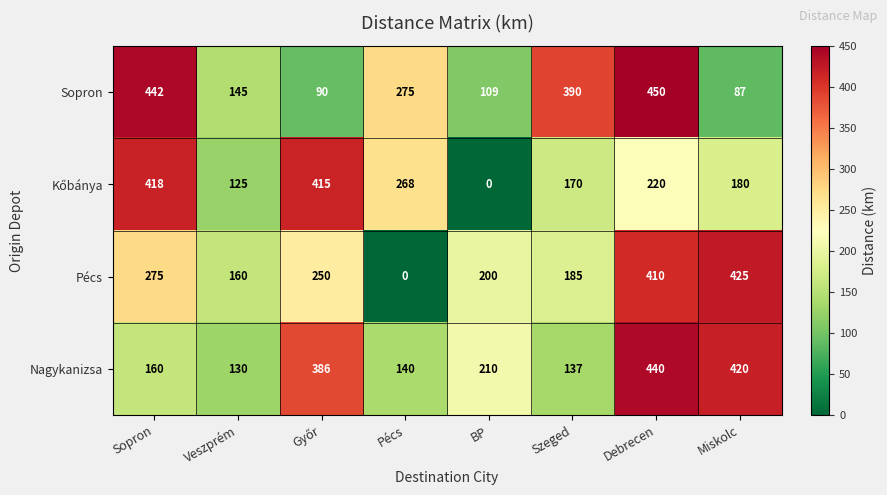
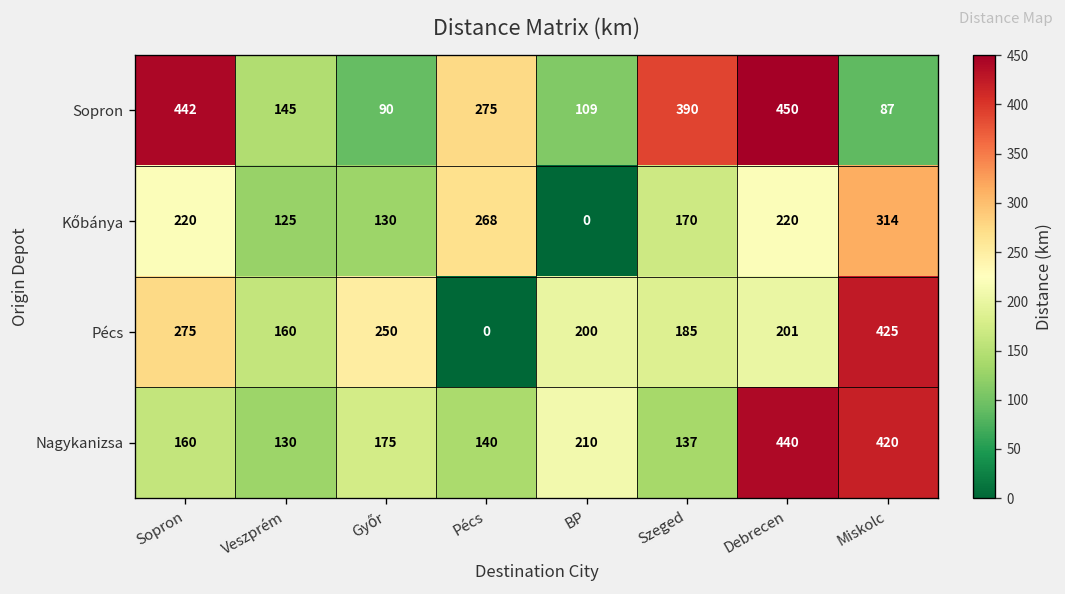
  {
    "Sopron": {
      "Sopron": 442,
      "Veszprém": 145,
      "Győr": 90,
      "Pécs": 275,
      "BP": 109,
      "Szeged": 390,
      "Debrecen": 450,
      "Miskolc": 87
    },
    "Kőbánya": {
-     "Sopron": 418,
+     "Sopron": 220,
      "Veszprém": 125,
-     "Győr": 415,
+     "Győr": 130,
      "Pécs": 268,
      "BP": 0,
      "Szeged": 170,
      "Debrecen": 220,
-     "Miskolc": 180
+     "Miskolc": 314
    },
    "Pécs": {
      "Sopron": 275,
      "Veszprém": 160,
      "Győr": 250,
      "Pécs": 0,
      "BP": 200,
      "Szeged": 185,
-     "Debrecen": 410,
+     "Debrecen": 201,
      "Miskolc": 425
    },
    "Nagykanizsa": {
      "Sopron": 160,
      "Veszprém": 130,
-     "Győr": 386,
+     "Győr": 175,
      "Pécs": 140,
      "BP": 210,
      "Szeged": 137,
      "Debrecen": 440,
      "Miskolc": 420
    }
  }
